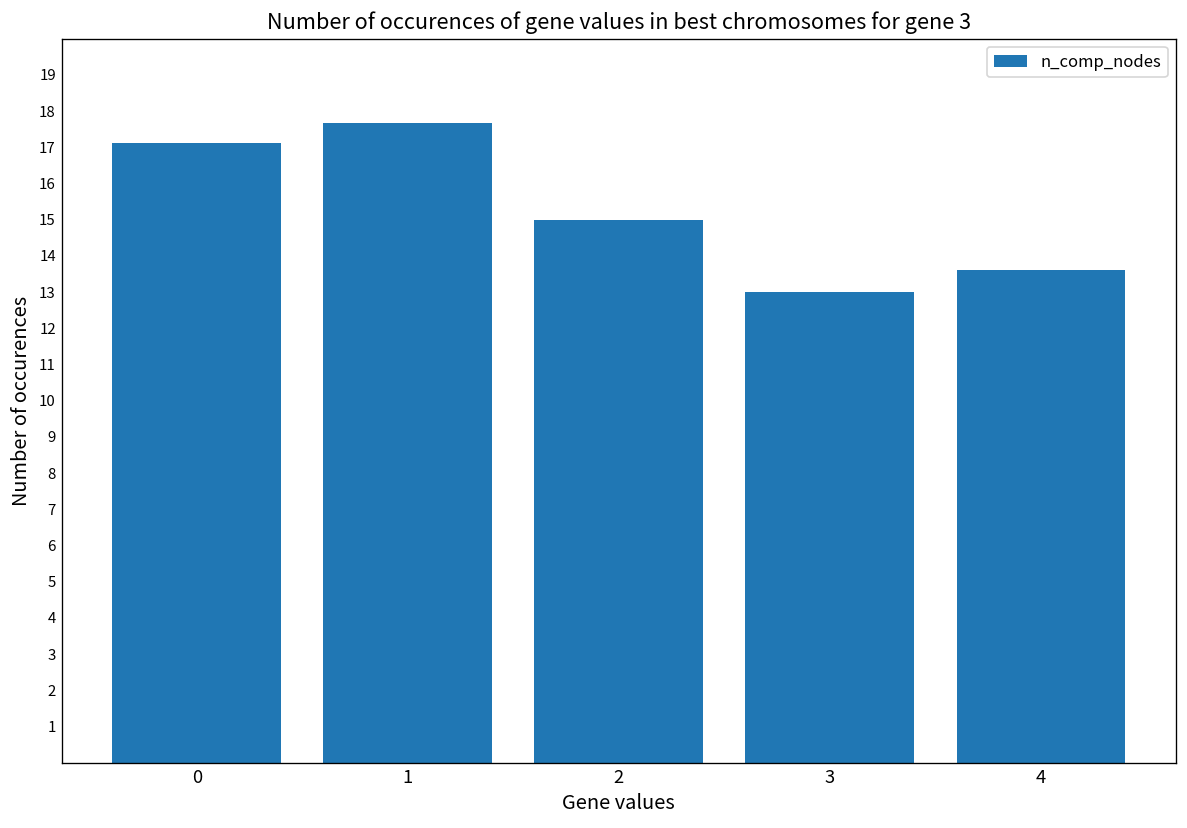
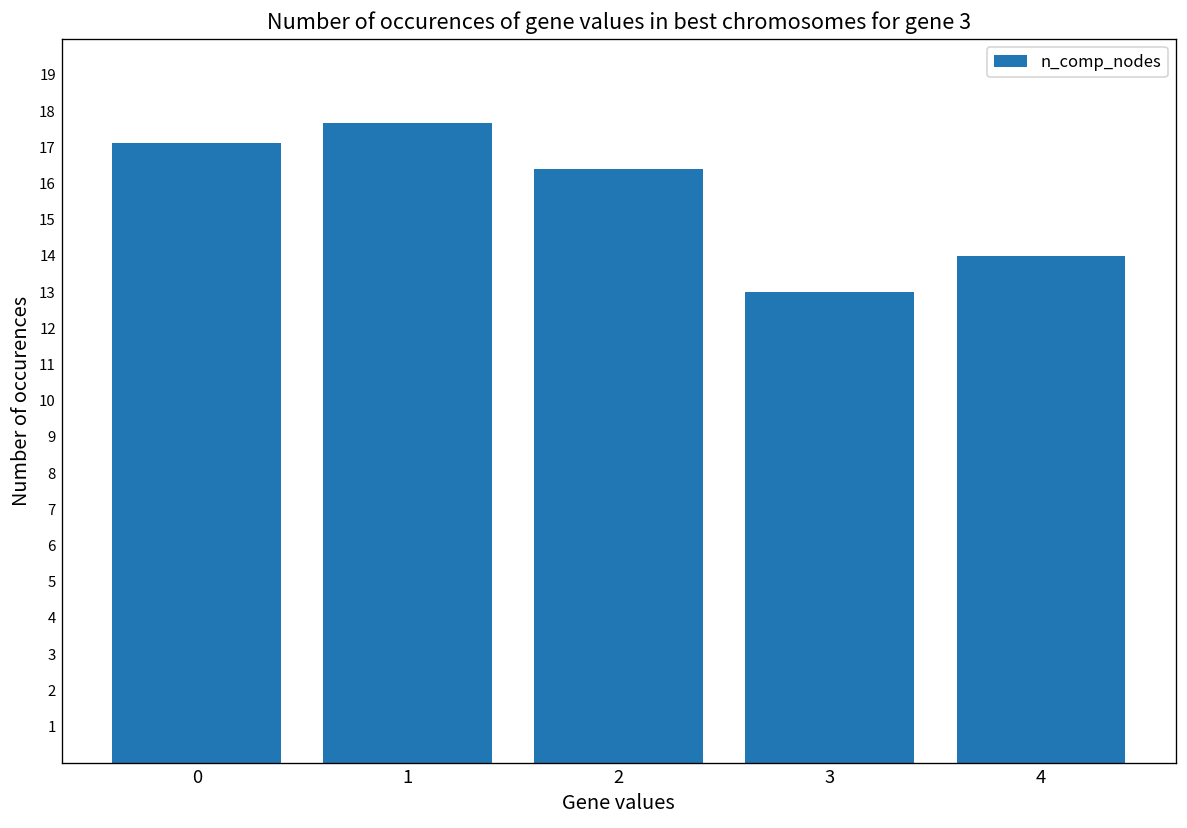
  {
    "0": 17.1,
    "1": 17.7,
-   "2": 15.0,
+   "2": 16.4,
    "3": 13.0,
-   "4": 13.6
+   "4": 14.0
  }
